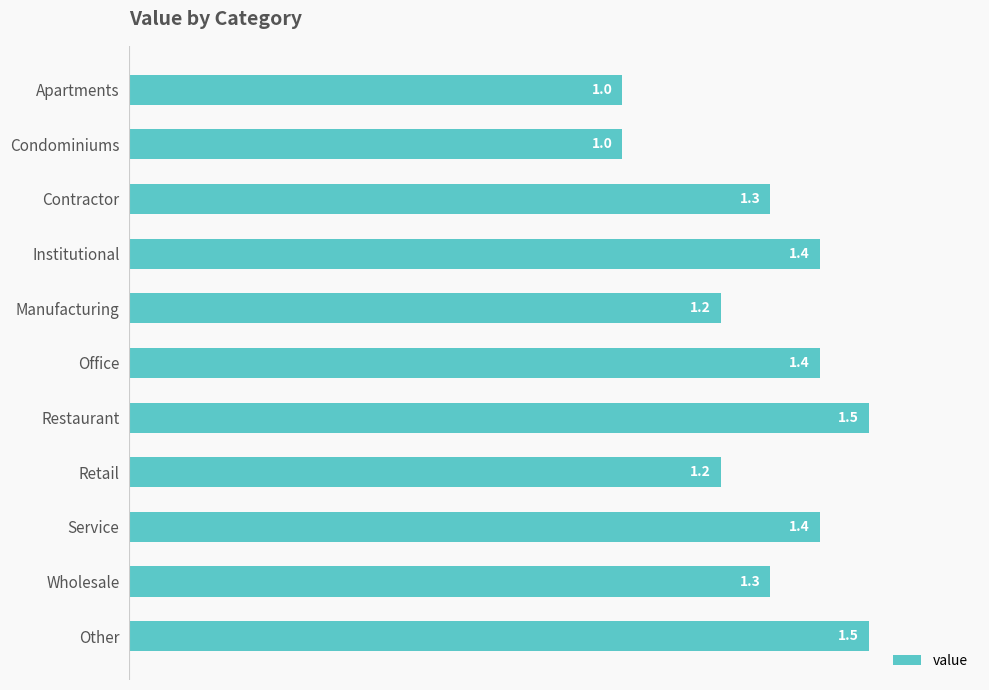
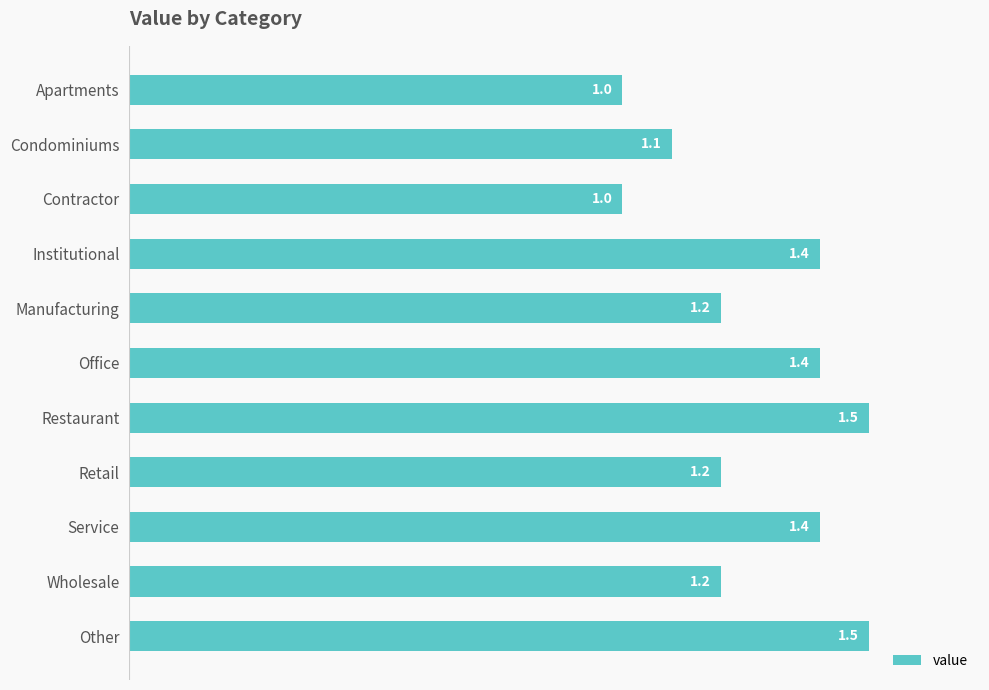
  {
    "Apartments": 1.0,
-   "Condominiums": 1.0,
-   "Contractor": 1.3,
+   "Condominiums": 1.1,
+   "Contractor": 1.0,
    "Institutional": 1.4,
    "Manufacturing": 1.2,
    "Office": 1.4,
    "Restaurant": 1.5,
    "Retail": 1.2,
    "Service": 1.4,
-   "Wholesale": 1.3,
+   "Wholesale": 1.2,
    "Other": 1.5
  }
